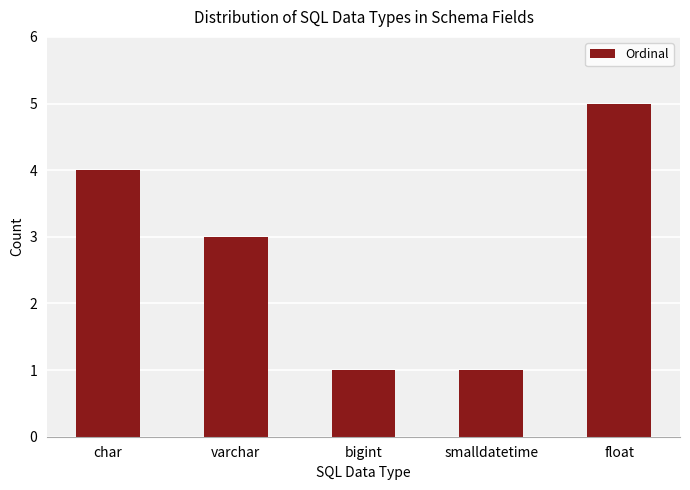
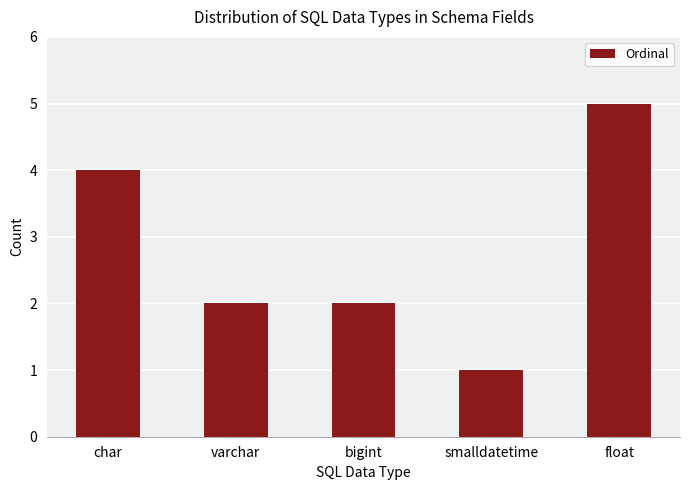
  {
    "char": 4,
-   "varchar": 3,
-   "bigint": 1,
+   "varchar": 2,
+   "bigint": 2,
    "smalldatetime": 1,
    "float": 5
  }
